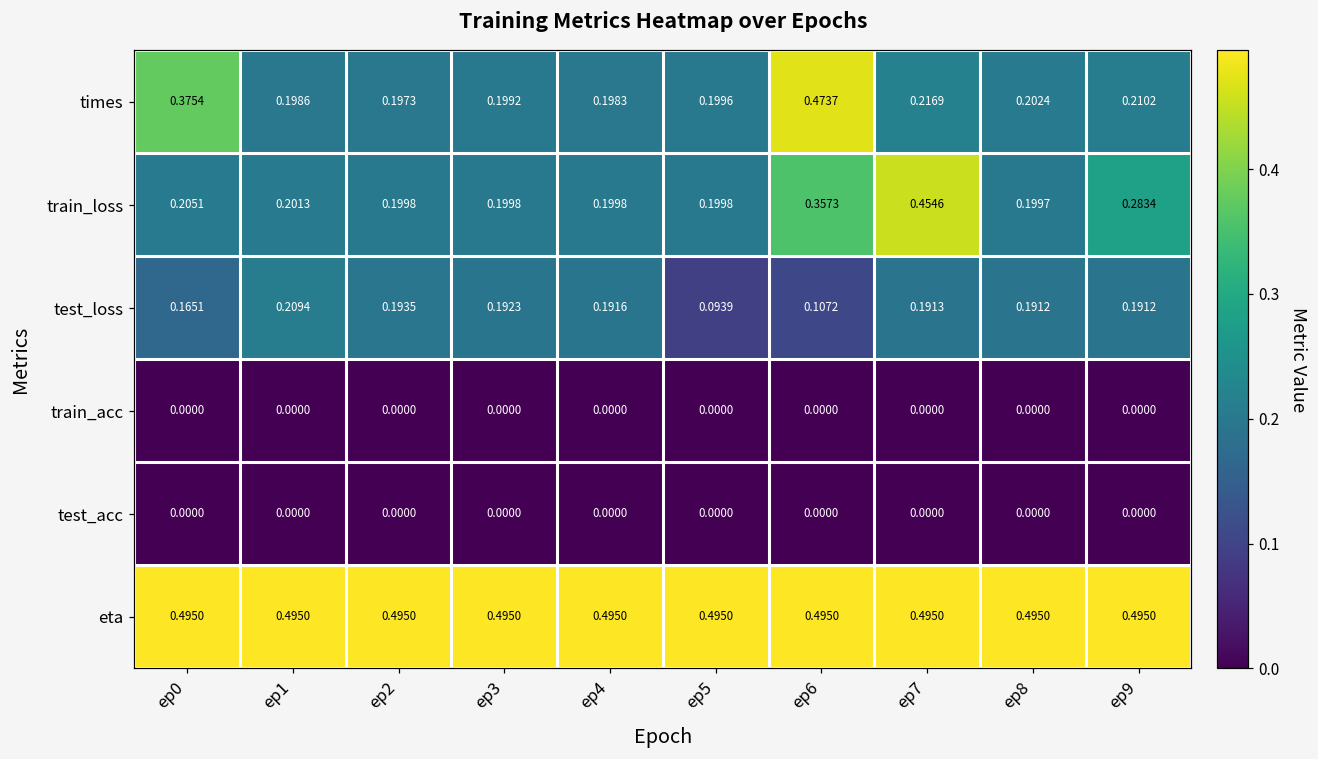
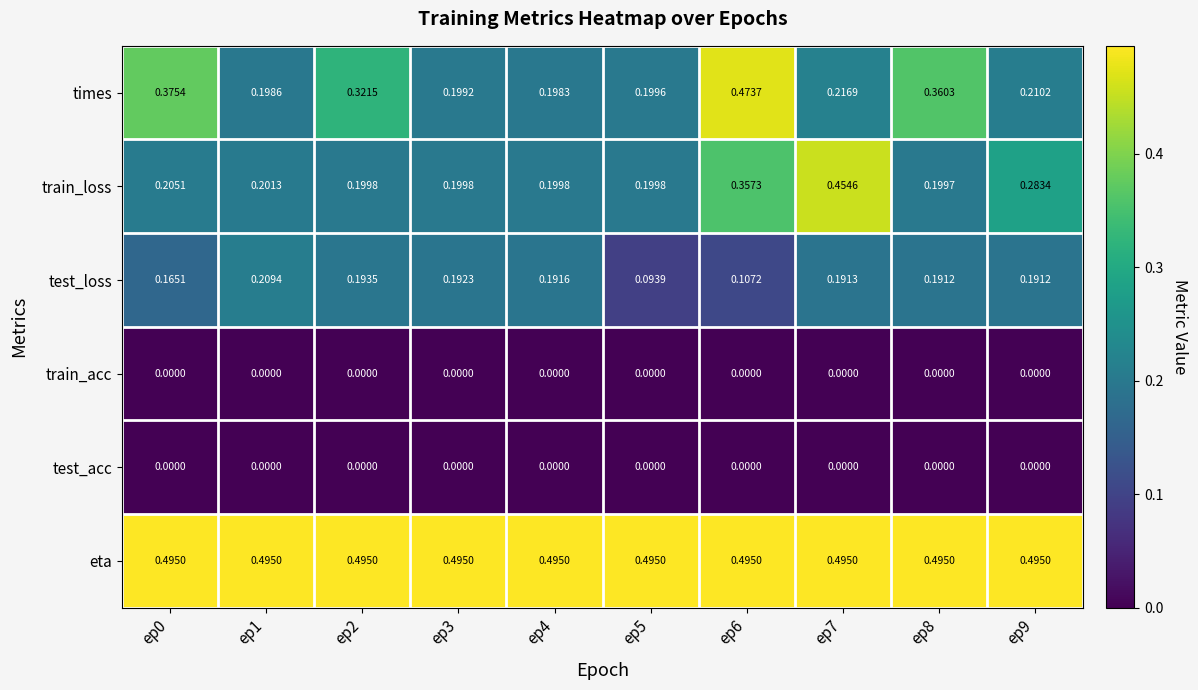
  {
    "times": {
      "ep0": 0.3754,
      "ep1": 0.1986,
-     "ep2": 0.1973,
+     "ep2": 0.3215,
      "ep3": 0.1992,
      "ep4": 0.1983,
      "ep5": 0.1996,
      "ep6": 0.4737,
      "ep7": 0.2169,
-     "ep8": 0.2024,
+     "ep8": 0.3603,
      "ep9": 0.2102
    },
    "train_loss": {
      "ep0": 0.2051,
      "ep1": 0.2013,
      "ep2": 0.1998,
      "ep3": 0.1998,
      "ep4": 0.1998,
      "ep5": 0.1998,
      "ep6": 0.3573,
      "ep7": 0.4546,
      "ep8": 0.1997,
      "ep9": 0.2834
    },
    "test_loss": {
      "ep0": 0.1651,
      "ep1": 0.2094,
      "ep2": 0.1935,
      "ep3": 0.1923,
      "ep4": 0.1916,
      "ep5": 0.0939,
      "ep6": 0.1072,
      "ep7": 0.1913,
      "ep8": 0.1912,
      "ep9": 0.1912
    },
    "train_acc": {
      "ep0": 0.0000,
      "ep1": 0.0000,
      "ep2": 0.0000,
      "ep3": 0.0000,
      "ep4": 0.0000,
      "ep5": 0.0000,
      "ep6": 0.0000,
      "ep7": 0.0000,
      "ep8": 0.0000,
      "ep9": 0.0000
    },
    "test_acc": {
      "ep0": 0.0000,
      "ep1": 0.0000,
      "ep2": 0.0000,
      "ep3": 0.0000,
      "ep4": 0.0000,
      "ep5": 0.0000,
      "ep6": 0.0000,
      "ep7": 0.0000,
      "ep8": 0.0000,
      "ep9": 0.0000
    },
    "eta": {
      "ep0": 0.4950,
      "ep1": 0.4950,
      "ep2": 0.4950,
      "ep3": 0.4950,
      "ep4": 0.4950,
      "ep5": 0.4950,
      "ep6": 0.4950,
      "ep7": 0.4950,
      "ep8": 0.4950,
      "ep9": 0.4950
    }
  }
